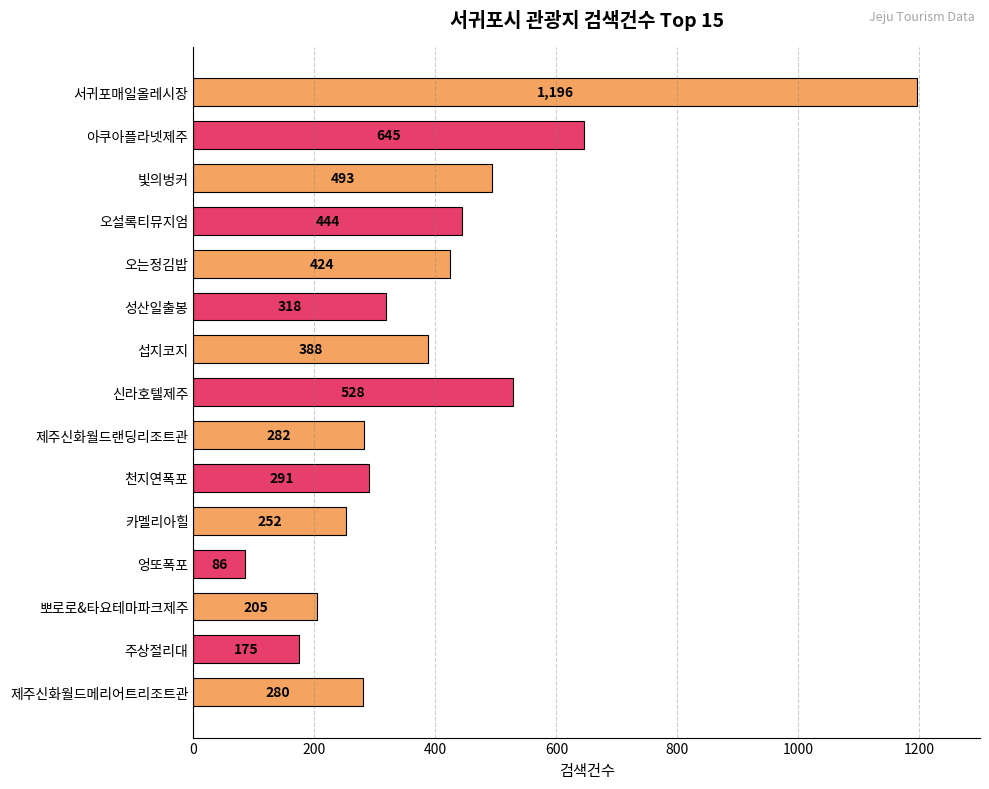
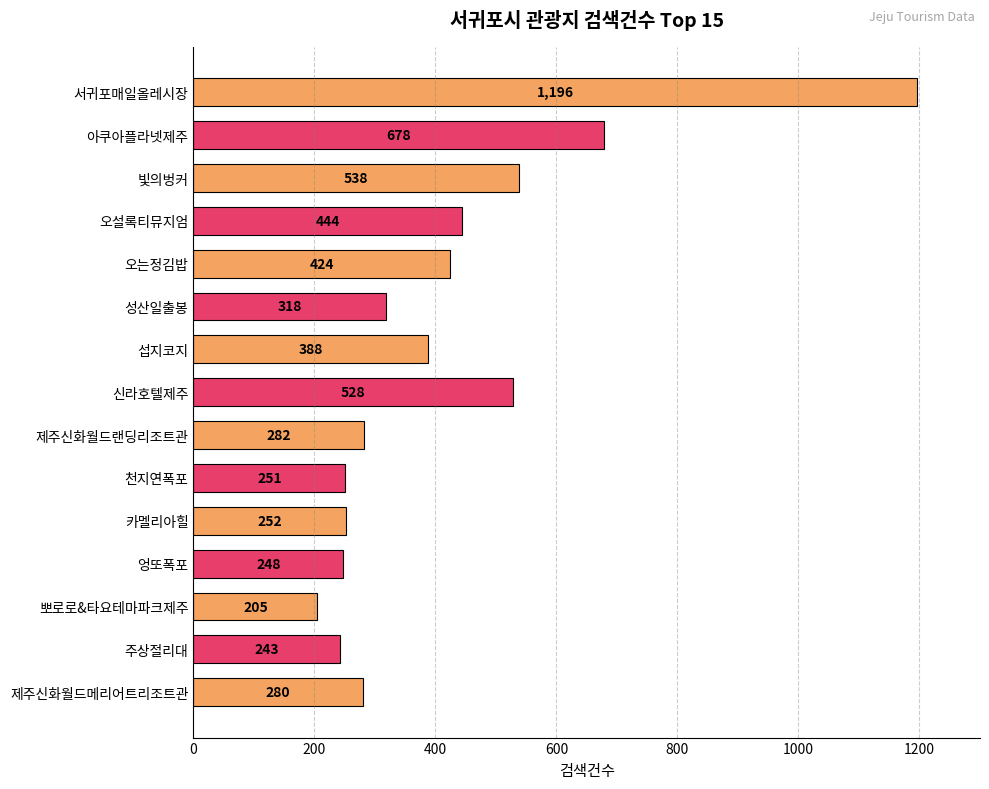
  {
    "서귀포매일올레시장": "1,196",
-   "아쿠아플라넷제주": "645",
-   "빛의벙커": "493",
+   "아쿠아플라넷제주": "678",
+   "빛의벙커": "538",
    "오설록티뮤지엄": "444",
    "오는정김밥": "424",
    "성산일출봉": "318",
    "섭지코지": "388",
    "신라호텔제주": "528",
    "제주신화월드랜딩리조트관": "282",
-   "천지연폭포": "291",
+   "천지연폭포": "251",
    "카멜리아힐": "252",
-   "엉또폭포": "86",
+   "엉또폭포": "248",
    "뽀로로&타요테마파크제주": "205",
-   "주상절리대": "175",
+   "주상절리대": "243",
    "제주신화월드메리어트리조트관": "280"
  }
